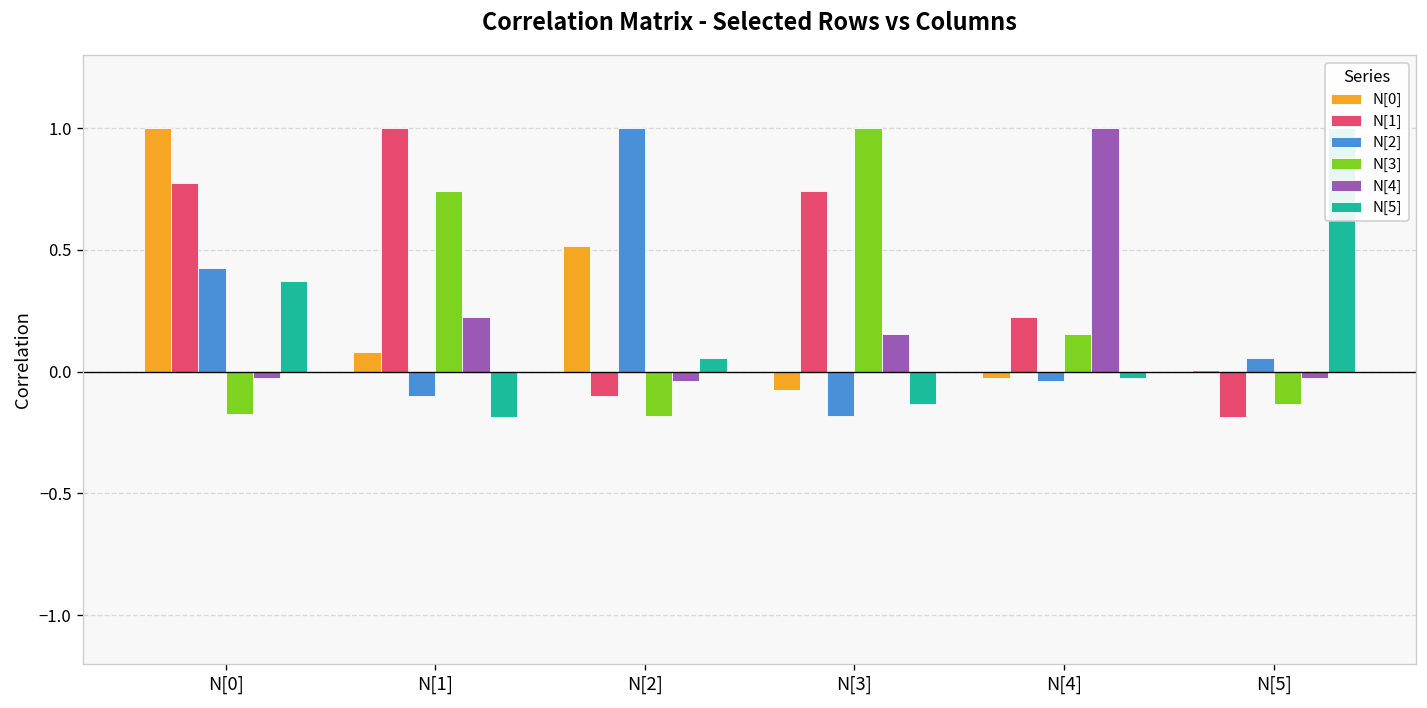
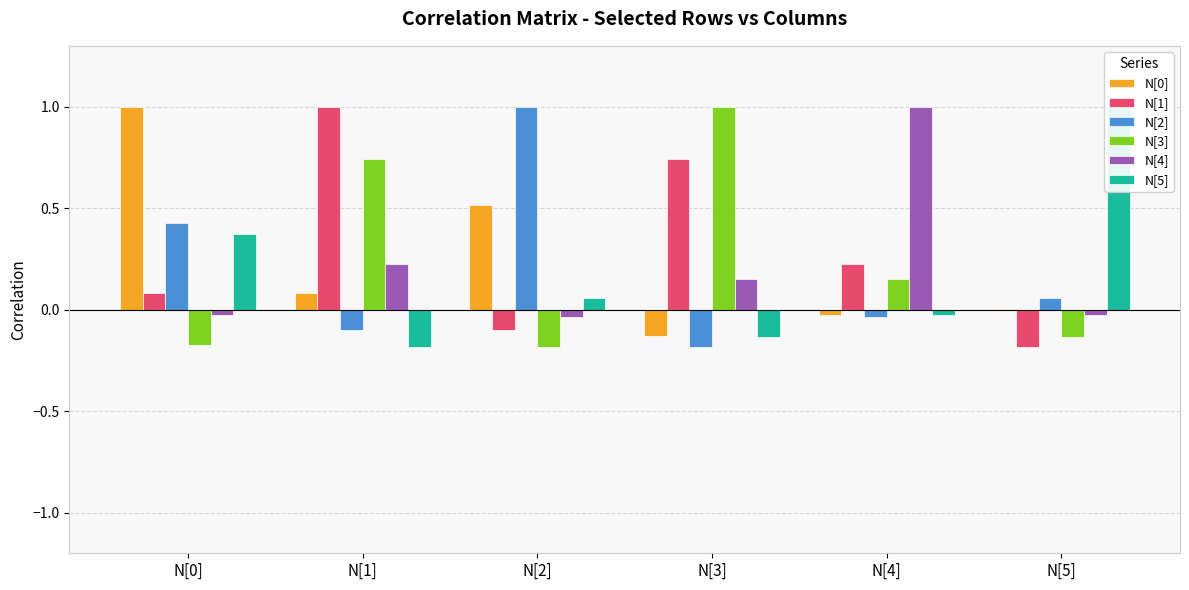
  {
    "N[0]": {
      "N[0]": 1.00,
      "N[1]": 0.08,
      "N[2]": 0.52,
-     "N[3]": -0.08,
+     "N[3]": -0.13,
      "N[4]": -0.03
    },
    "N[1]": {
-     "N[0]": 0.78,
+     "N[0]": 0.08,
      "N[1]": 1.00,
      "N[2]": -0.10,
      "N[3]": 0.74,
      "N[4]": 0.22,
      "N[5]": -0.19
    },
    "N[2]": {
      "N[0]": 0.43,
      "N[1]": -0.10,
      "N[2]": 1.00,
      "N[3]": -0.18,
      "N[4]": -0.04,
      "N[5]": 0.06
    },
    "N[3]": {
      "N[0]": -0.17,
      "N[1]": 0.74,
      "N[2]": -0.18,
      "N[3]": 1.00,
      "N[4]": 0.15,
      "N[5]": -0.13
    },
    "N[4]": {
      "N[0]": -0.03,
      "N[1]": 0.22,
      "N[2]": -0.04,
      "N[3]": 0.15,
      "N[4]": 1.00,
      "N[5]": -0.03
    },
    "N[5]": {
      "N[0]": 0.37,
      "N[1]": -0.19,
      "N[2]": 0.06,
      "N[3]": -0.13,
      "N[4]": -0.03
    }
  }
